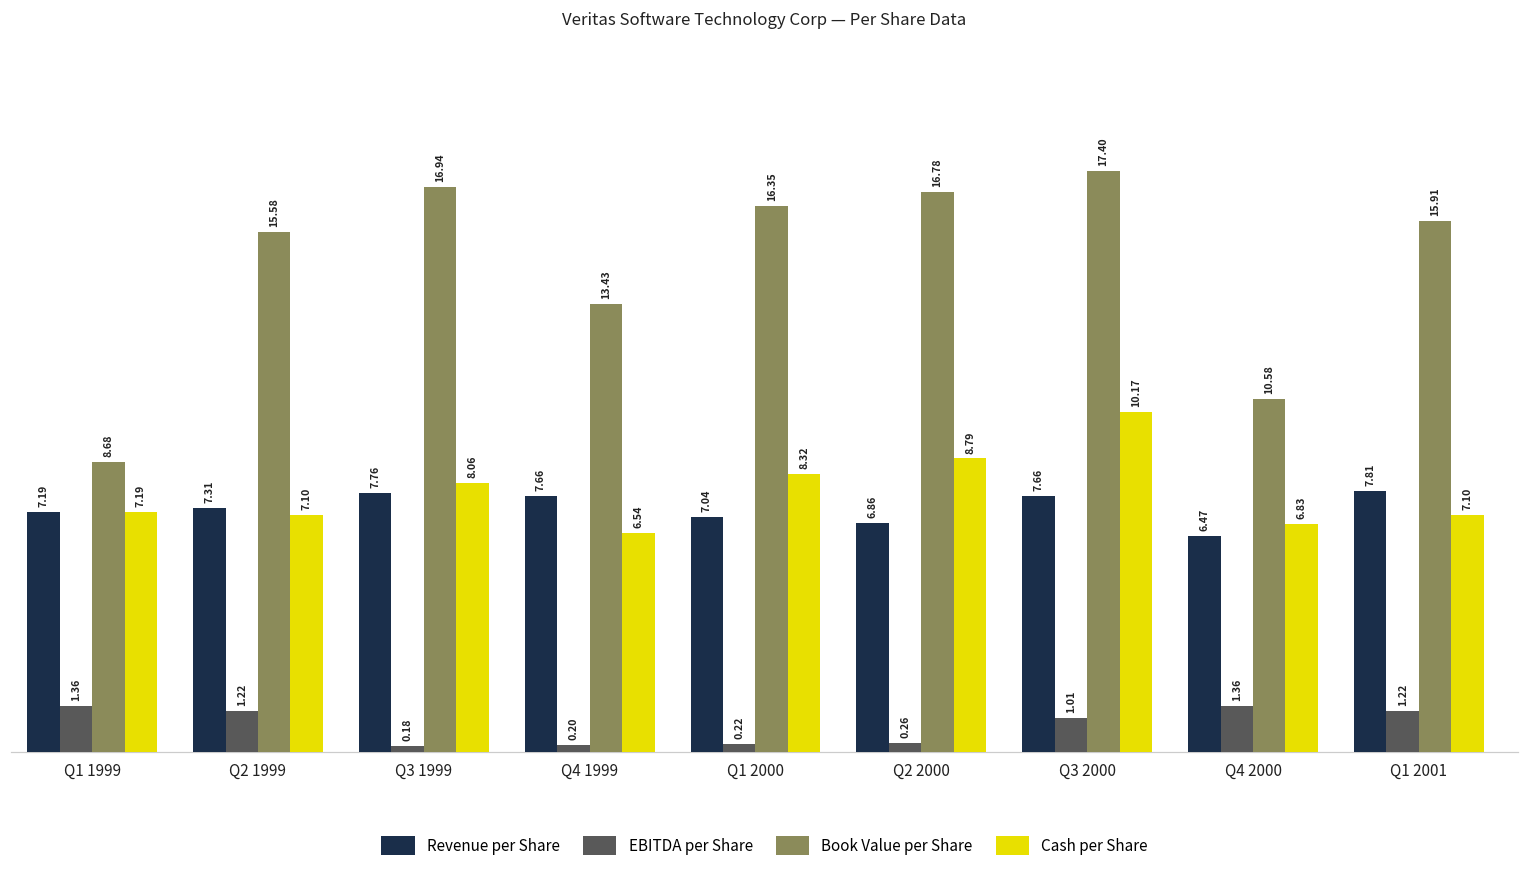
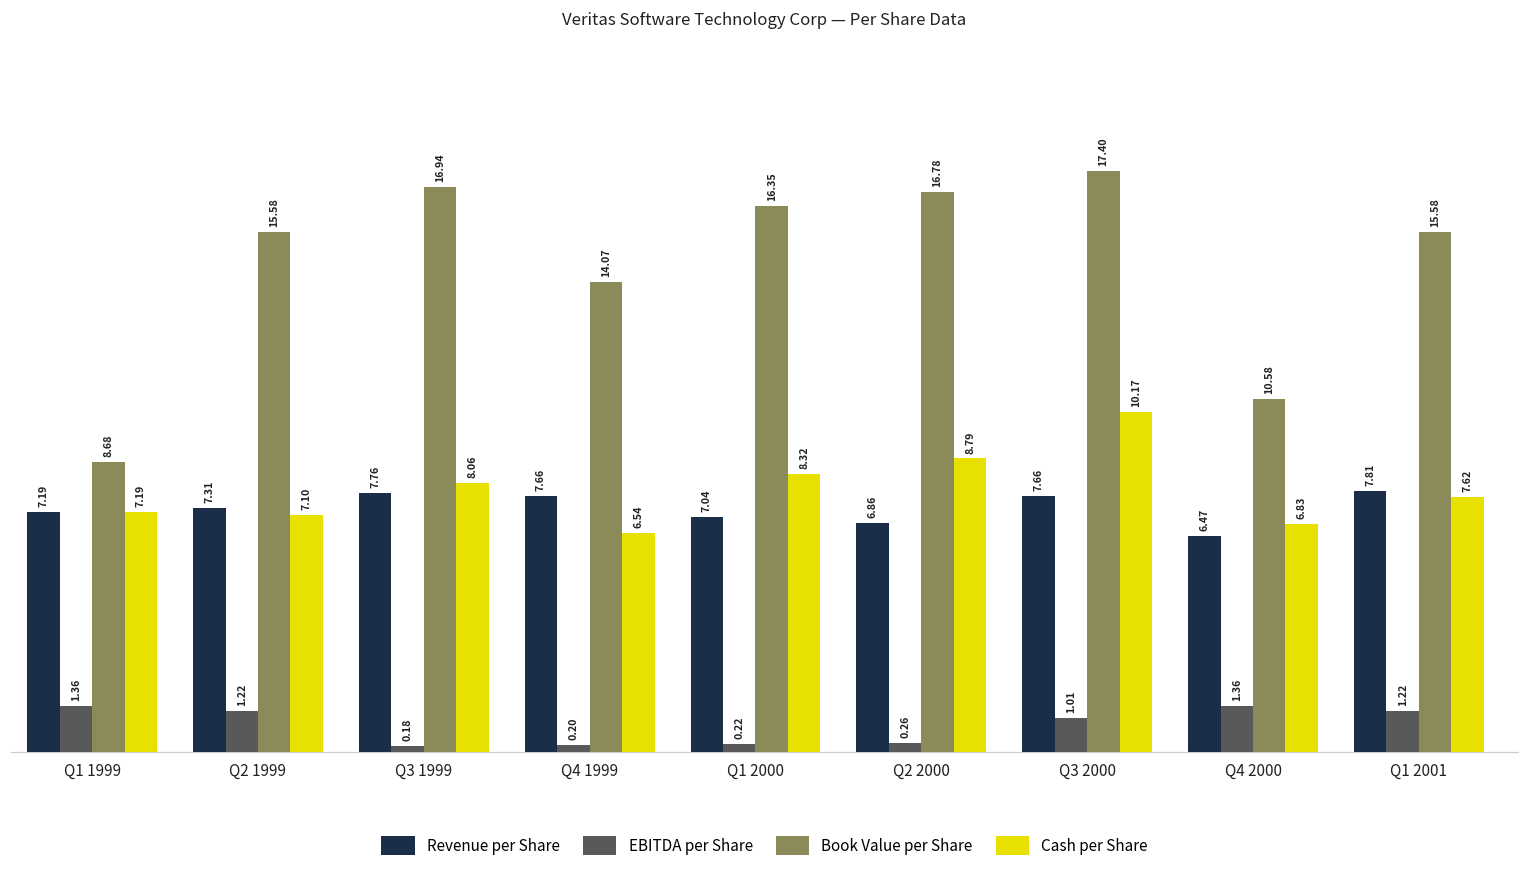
  {
    "Revenue per Share": {
      "Q1 1999": 7.19,
      "Q2 1999": 7.31,
      "Q3 1999": 7.76,
      "Q4 1999": 7.66,
      "Q1 2000": 7.04,
      "Q2 2000": 6.86,
      "Q3 2000": 7.66,
      "Q4 2000": 6.47,
      "Q1 2001": 7.81
    },
    "EBITDA per Share": {
      "Q1 1999": 1.36,
      "Q2 1999": 1.22,
      "Q3 1999": 0.18,
      "Q4 1999": 0.20,
      "Q1 2000": 0.22,
      "Q2 2000": 0.26,
      "Q3 2000": 1.01,
      "Q4 2000": 1.36,
      "Q1 2001": 1.22
    },
    "Book Value per Share": {
      "Q1 1999": 8.68,
      "Q2 1999": 15.58,
      "Q3 1999": 16.94,
-     "Q4 1999": 13.43,
+     "Q4 1999": 14.07,
      "Q1 2000": 16.35,
      "Q2 2000": 16.78,
      "Q3 2000": 17.40,
      "Q4 2000": 10.58,
-     "Q1 2001": 15.91
+     "Q1 2001": 15.58
    },
    "Cash per Share": {
      "Q1 1999": 7.19,
      "Q2 1999": 7.10,
      "Q3 1999": 8.06,
      "Q4 1999": 6.54,
      "Q1 2000": 8.32,
      "Q2 2000": 8.79,
      "Q3 2000": 10.17,
      "Q4 2000": 6.83,
-     "Q1 2001": 7.10
+     "Q1 2001": 7.62
    }
  }
